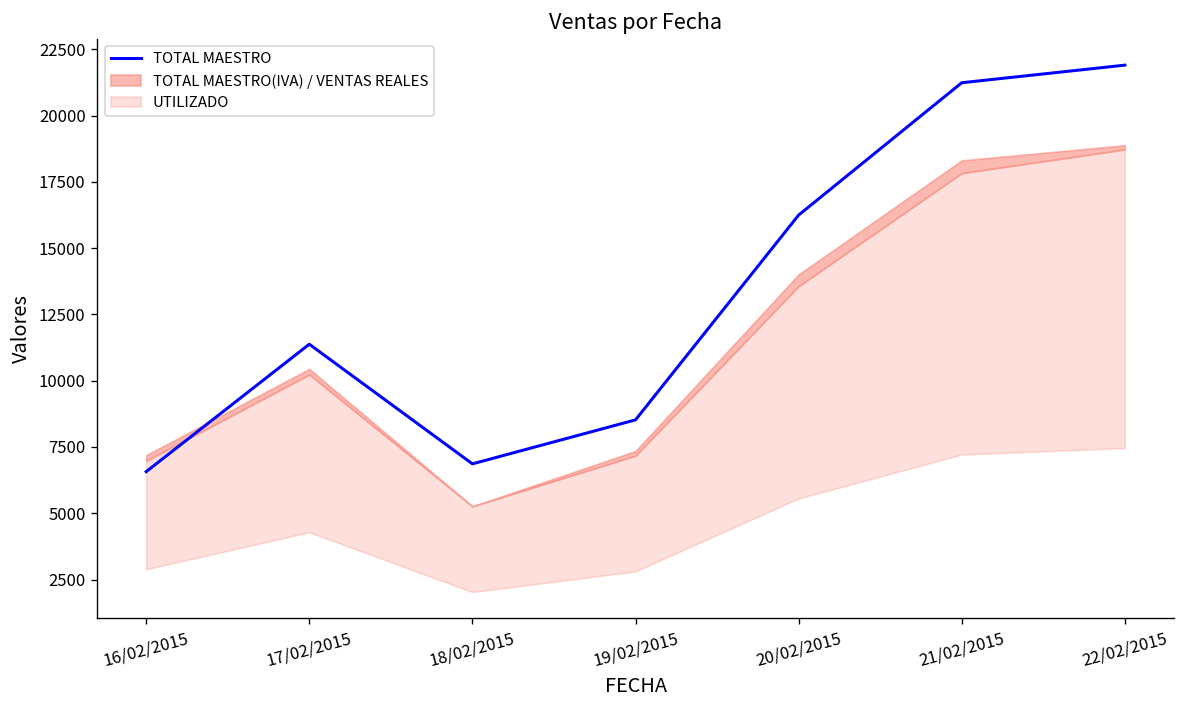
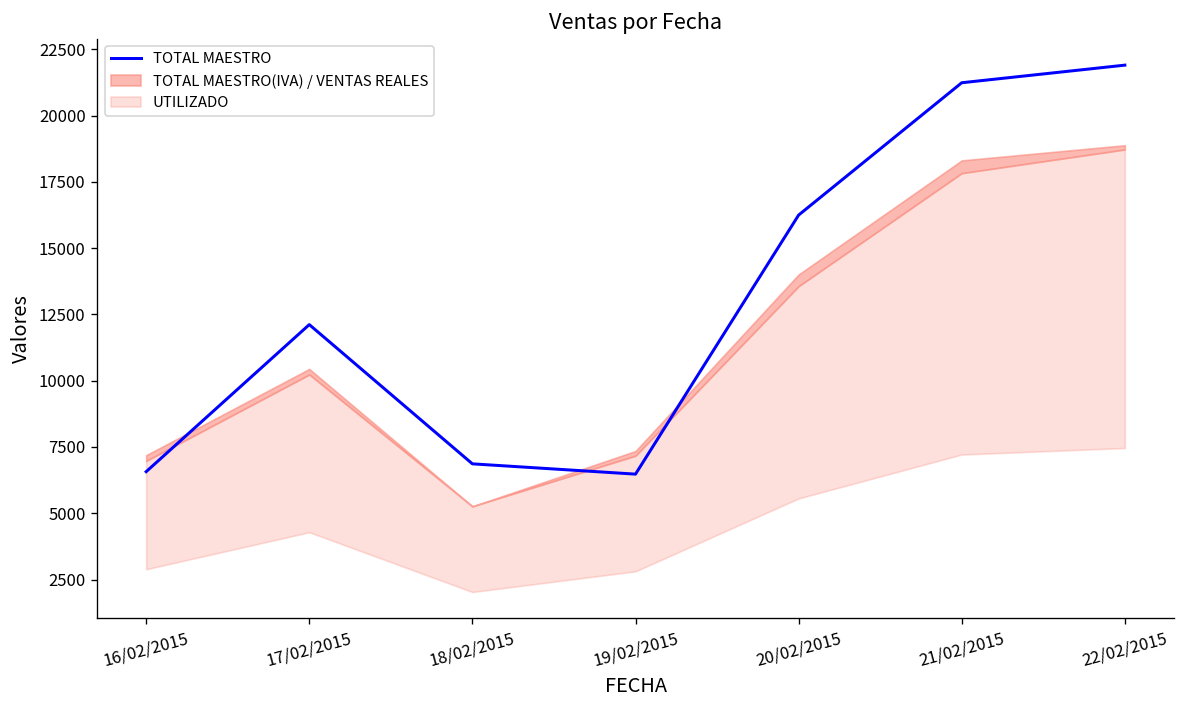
  {
    "TOTAL MAESTRO": {
      "16/02/2015": 6600,
-     "17/02/2015": 11400,
+     "17/02/2015": 12100,
      "18/02/2015": 6900,
-     "19/02/2015": 8500,
+     "19/02/2015": 6500,
      "20/02/2015": 16300,
      "21/02/2015": 21200,
      "22/02/2015": 21900
    }
  }
